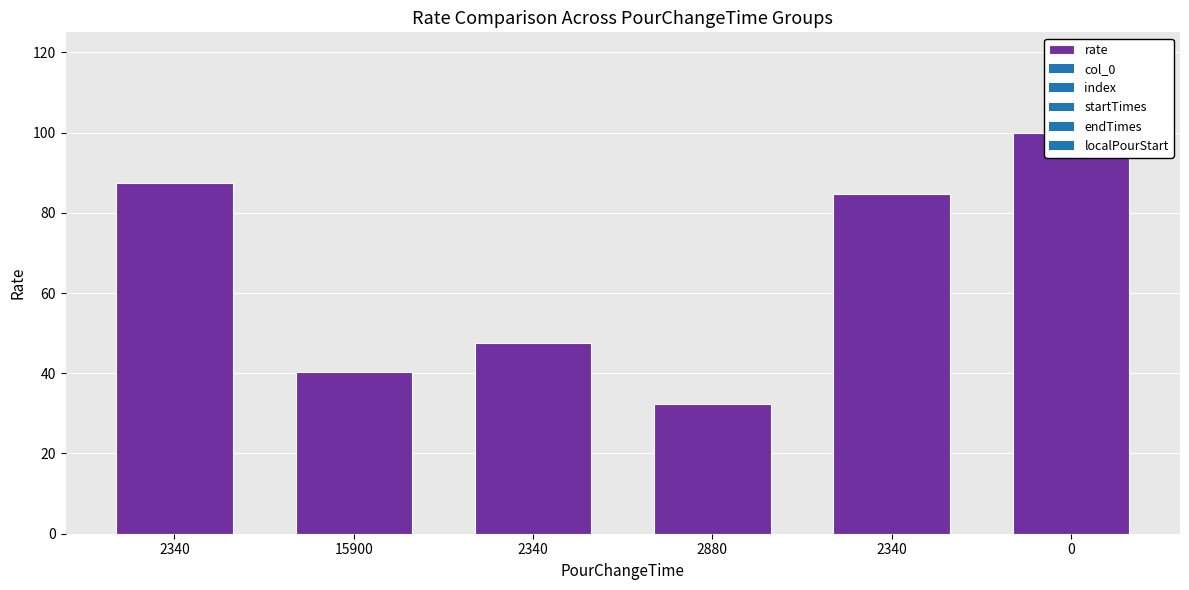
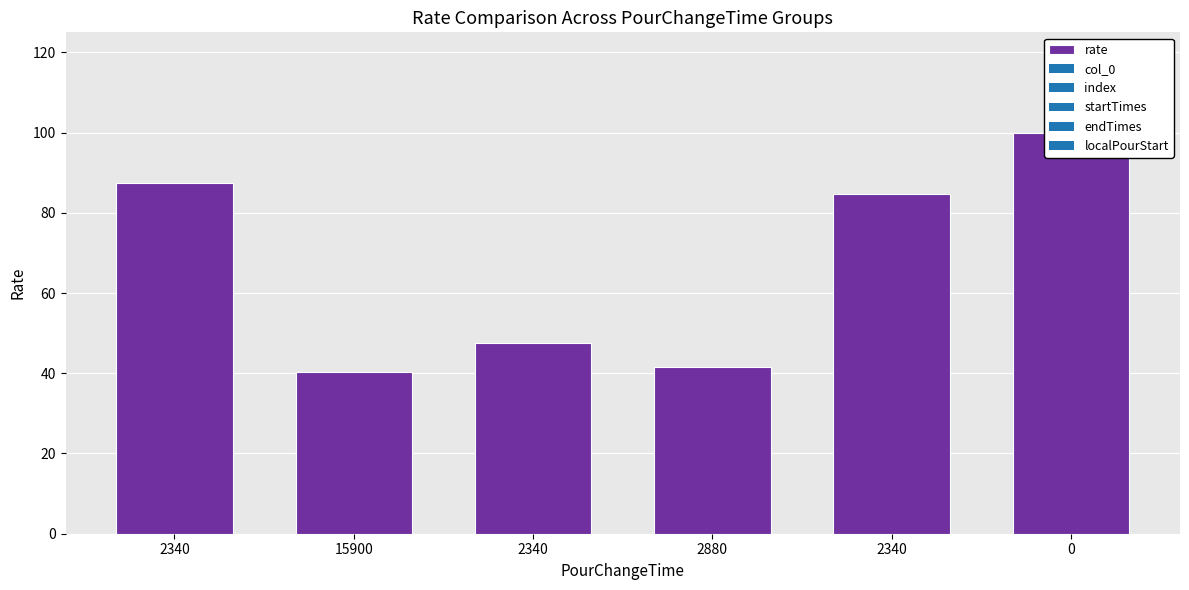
  {
    "15900": 40,
-   "2880": 32
+   "2880": 42
  }
